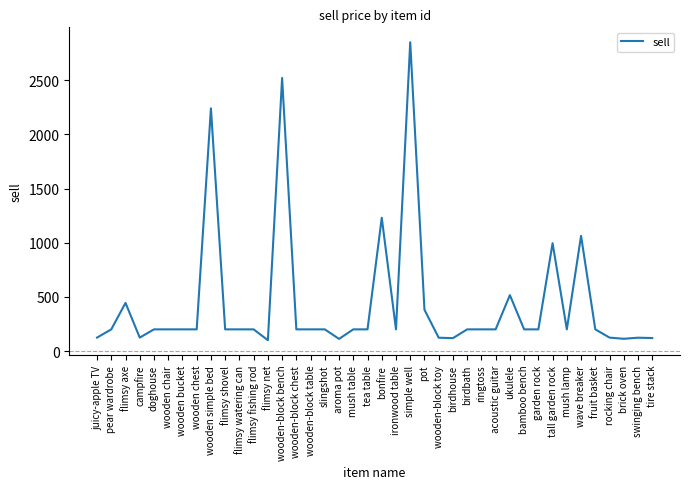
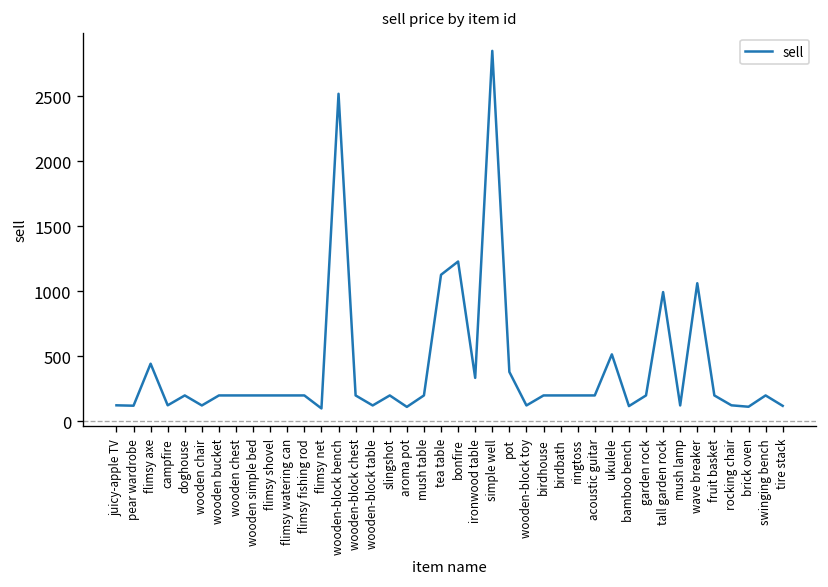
  {
    "juicy-apple TV": 120,
-   "pear wardrobe": 200,
+   "pear wardrobe": 120,
    "flimsy axe": 440,
    "campfire": 120,
    "doghouse": 200,
-   "wooden chair": 200,
+   "wooden chair": 120,
    "wooden bucket": 200,
    "wooden chest": 200,
-   "wooden simple bed": 2240,
+   "wooden simple bed": 200,
    "flimsy shovel": 200,
    "flimsy watering can": 200,
    "flimsy fishing rod": 200,
    "flimsy net": 100,
    "wooden-block bench": 2520,
    "wooden-block chest": 200,
-   "wooden-block table": 200,
+   "wooden-block table": 120,
    "slingshot": 200,
    "aroma pot": 110,
    "mush table": 200,
-   "tea table": 200,
+   "tea table": 1130,
    "bonfire": 1230,
-   "ironwood table": 200,
+   "ironwood table": 340,
    "simple well": 2850,
    "pot": 380,
    "wooden-block toy": 120,
-   "birdhouse": 120,
+   "birdhouse": 200,
    "birdbath": 200,
    "ringtoss": 200,
    "acoustic guitar": 200,
    "ukulele": 520,
-   "bamboo bench": 200,
+   "bamboo bench": 120,
    "garden rock": 200,
    "tall garden rock": 1000,
-   "mush lamp": 200,
+   "mush lamp": 120,
    "wave breaker": 1060,
    "fruit basket": 200,
    "rocking chair": 120,
    "brick oven": 110,
-   "swinging bench": 120,
+   "swinging bench": 200,
    "tire stack": 120
  }
